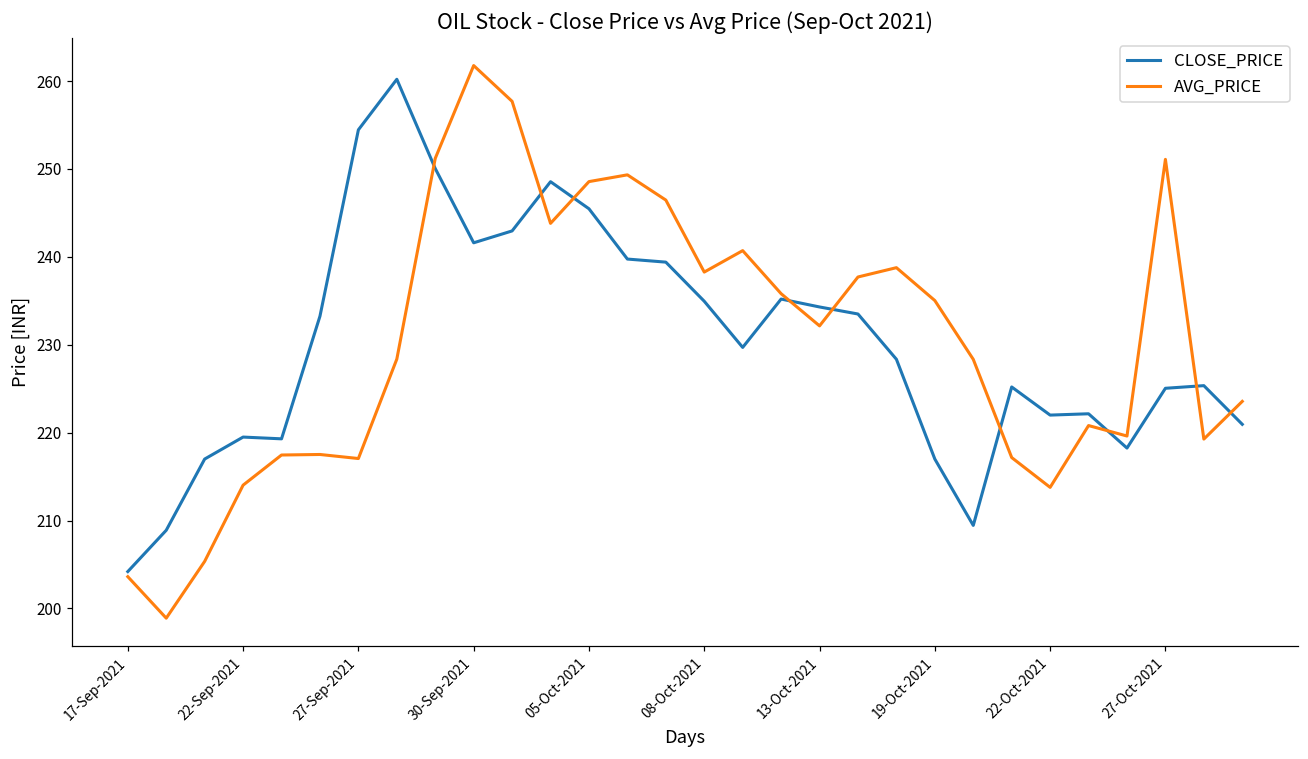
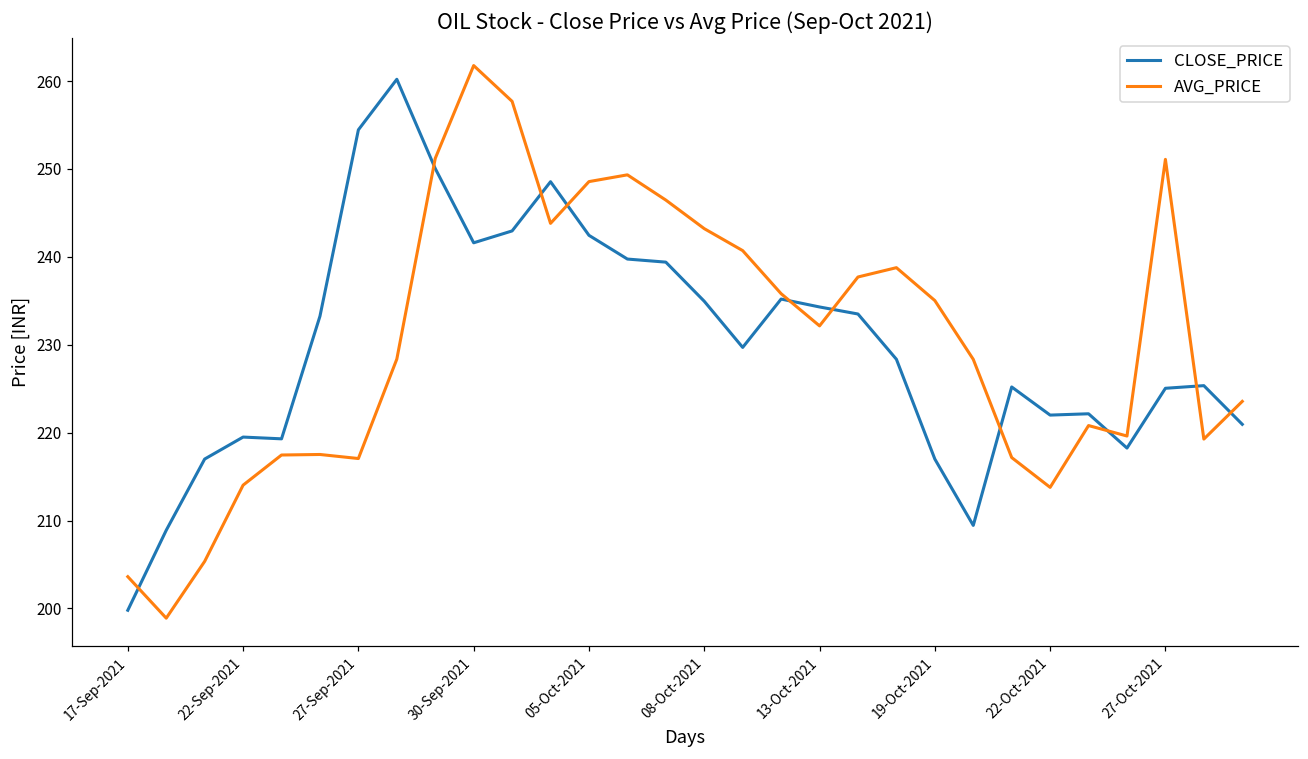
  {
    "CLOSE_PRICE": {
-     "17-Sep-2021": 204,
+     "17-Sep-2021": 200,
      "22-Sep-2021": 220,
      "27-Sep-2021": 254,
      "30-Sep-2021": 242,
-     "05-Oct-2021": 245,
+     "05-Oct-2021": 242,
      "08-Oct-2021": 235,
      "13-Oct-2021": 234,
      "19-Oct-2021": 217,
      "22-Oct-2021": 222,
      "27-Oct-2021": 225
    },
    "AVG_PRICE": {
      "17-Sep-2021": 204,
      "22-Sep-2021": 214,
      "27-Sep-2021": 217,
      "30-Sep-2021": 262,
      "05-Oct-2021": 249,
-     "08-Oct-2021": 238,
+     "08-Oct-2021": 243,
      "13-Oct-2021": 232,
      "19-Oct-2021": 235,
      "22-Oct-2021": 214,
      "27-Oct-2021": 251
    }
  }
